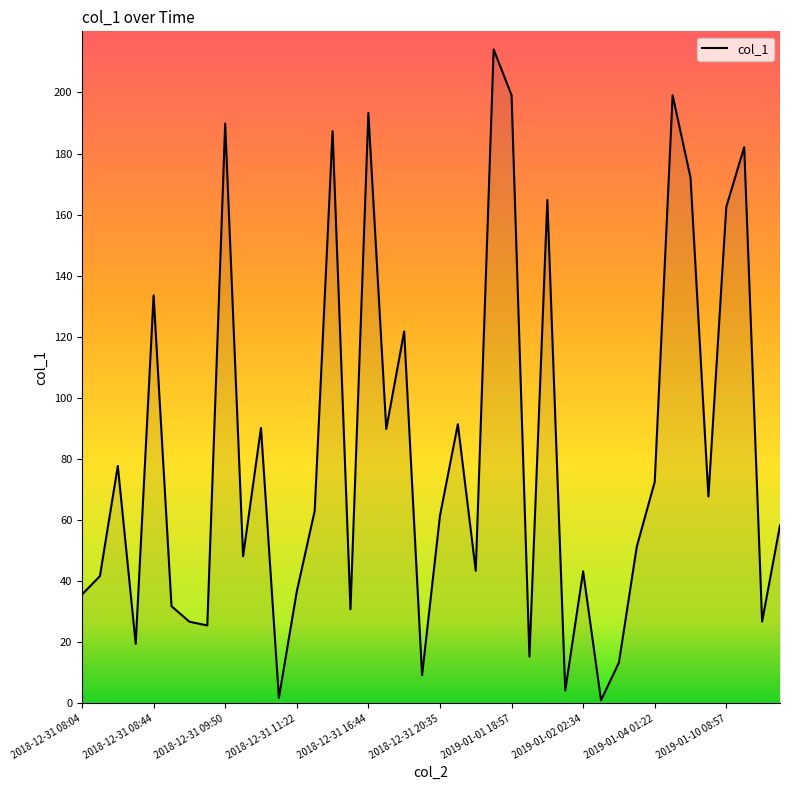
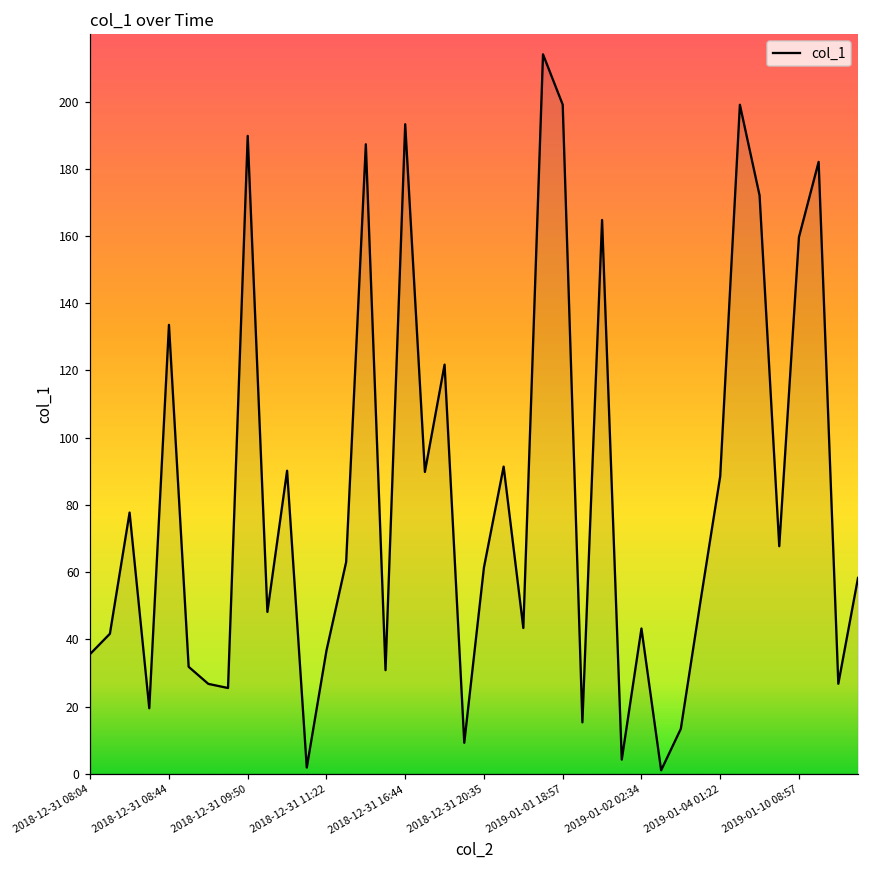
  {
    "2018-12-31 08:04": 36,
    "2018-12-31 08:44": 134,
    "2018-12-31 09:50": 190,
    "2018-12-31 11:22": 37,
    "2018-12-31 16:44": 193,
    "2018-12-31 20:35": 61,
    "2019-01-01 18:57": 199,
    "2019-01-02 02:34": 43,
-   "2019-01-04 01:22": 73,
-   "2019-01-10 08:57": 163
+   "2019-01-04 01:22": 88,
+   "2019-01-10 08:57": 160
  }
